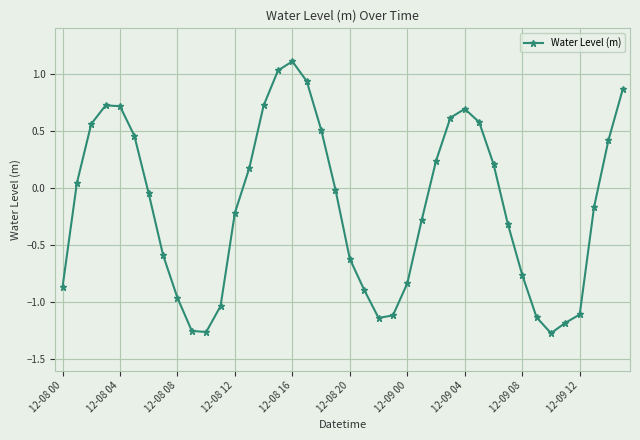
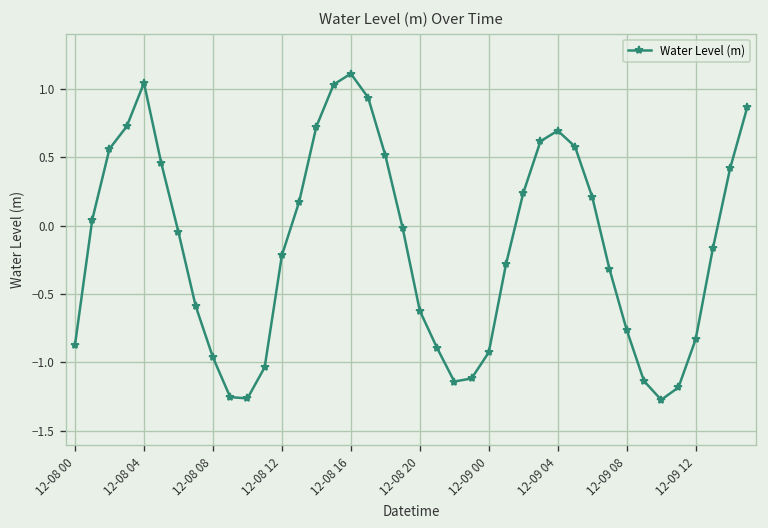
  {
    "12-08 00": -0.87,
-   "12-08 04": 0.72,
+   "12-08 04": 1.04,
    "12-08 08": -0.96,
    "12-08 12": -0.22,
    "12-08 16": 1.11,
    "12-08 20": -0.62,
-   "12-09 00": -0.84,
+   "12-09 00": -0.93,
    "12-09 04": 0.69,
    "12-09 08": -0.76,
-   "12-09 12": -1.11
+   "12-09 12": -0.83
  }
